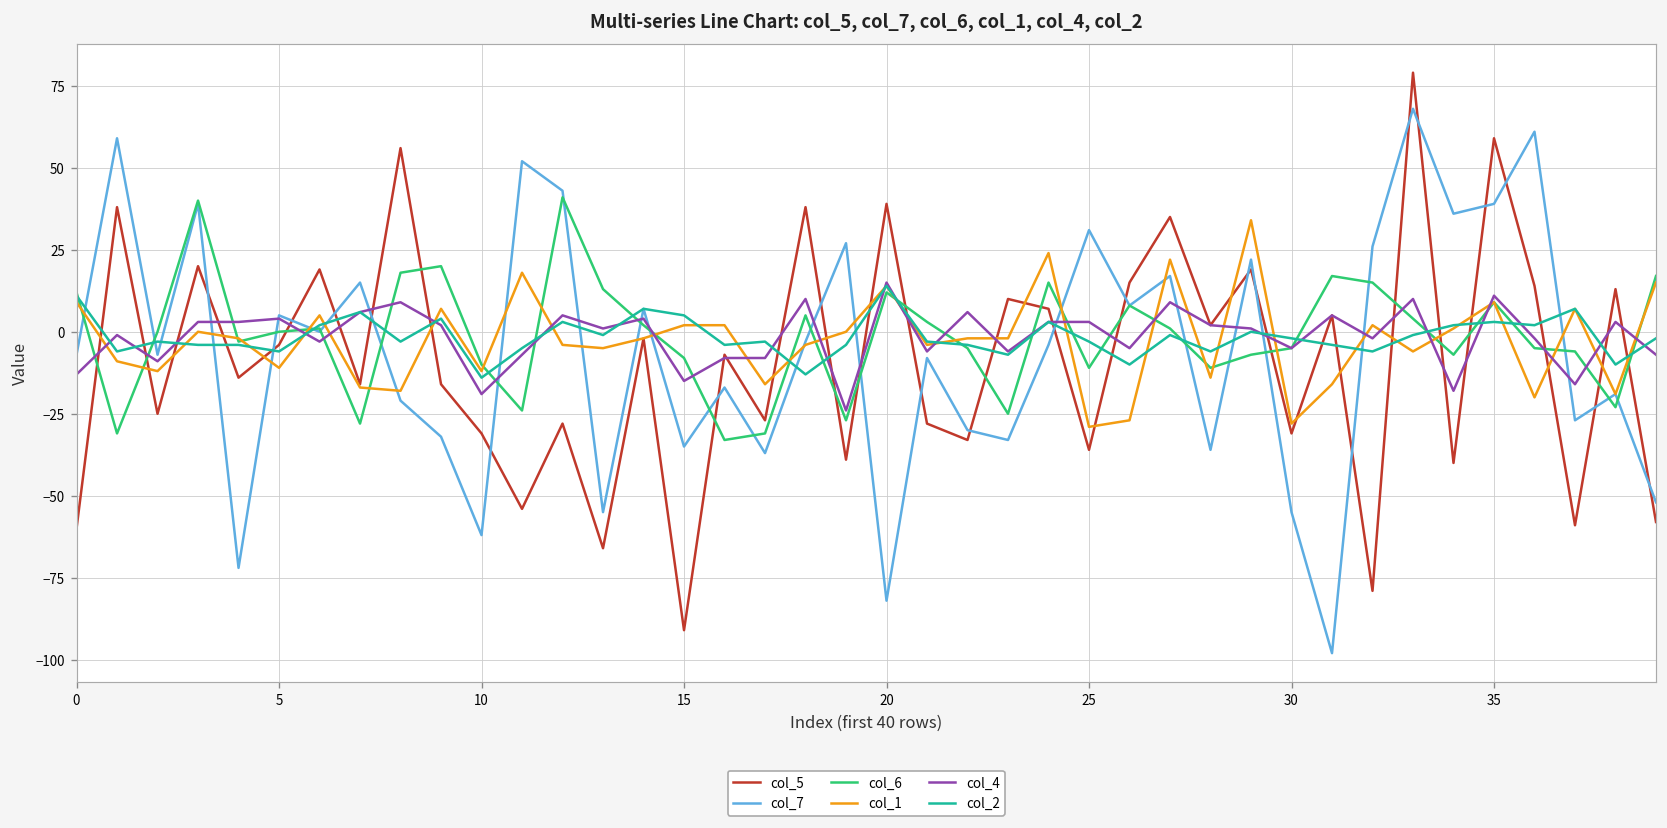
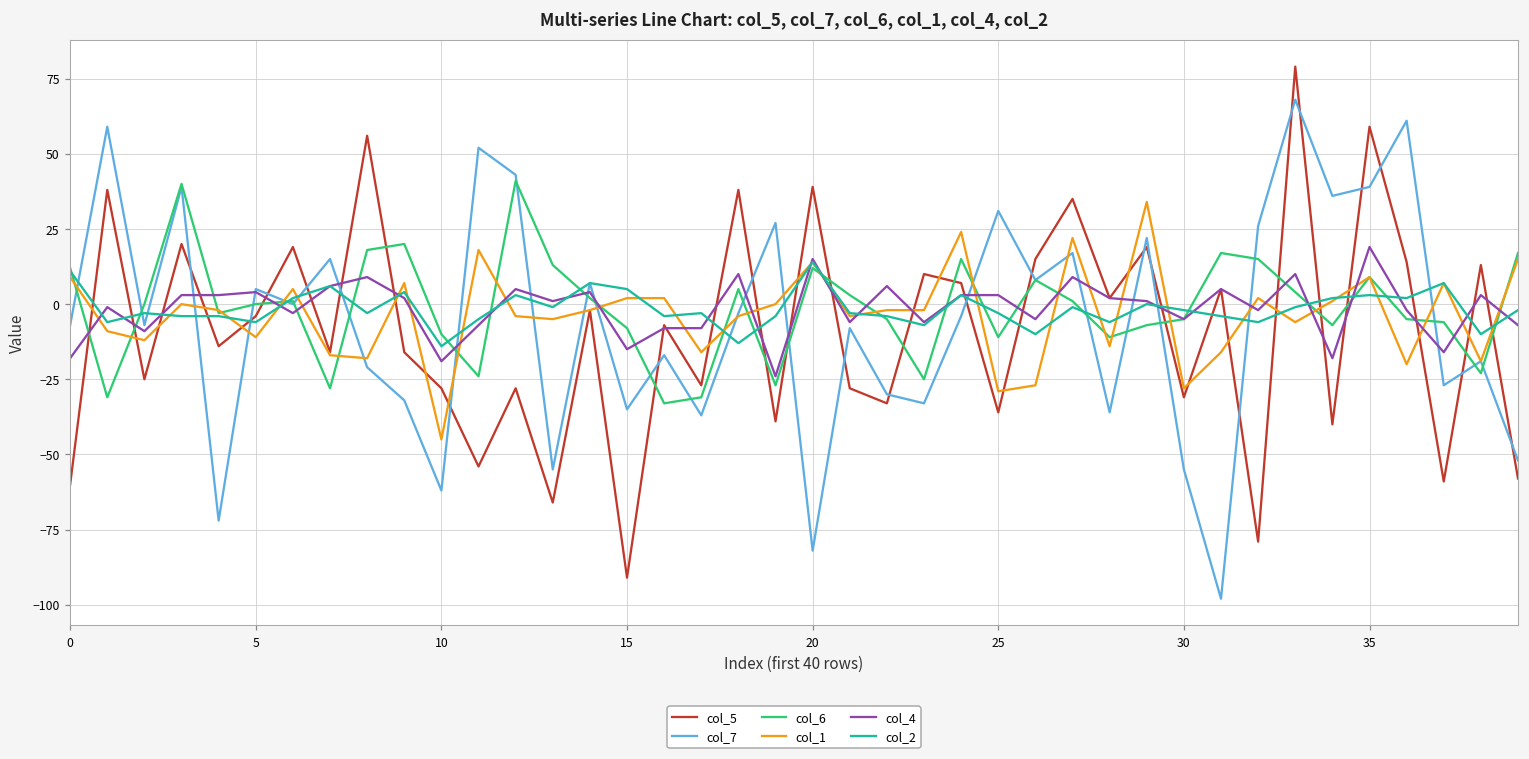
  {
    "col_5": {
      "0": -60,
      "5": -4,
-     "10": -31,
+     "10": -28,
      "15": -91,
      "20": 39,
      "25": -36,
      "30": -31,
      "35": 59
    },
    "col_7": {
      "0": -7,
      "5": 5,
      "10": -62,
      "15": -35,
      "20": -82,
      "25": 31,
      "30": -55,
      "35": 39
    },
    "col_1": {
      "0": 9,
      "5": -11,
-     "10": -12,
+     "10": -45,
      "15": 2,
      "25": -29,
      "30": -28
    },
    "col_4": {
-     "0": -13,
+     "0": -18,
      "5": 4,
      "10": -19,
      "15": -15,
      "20": 15,
      "25": 3,
-     "35": 11
+     "35": 19
    }
  }
